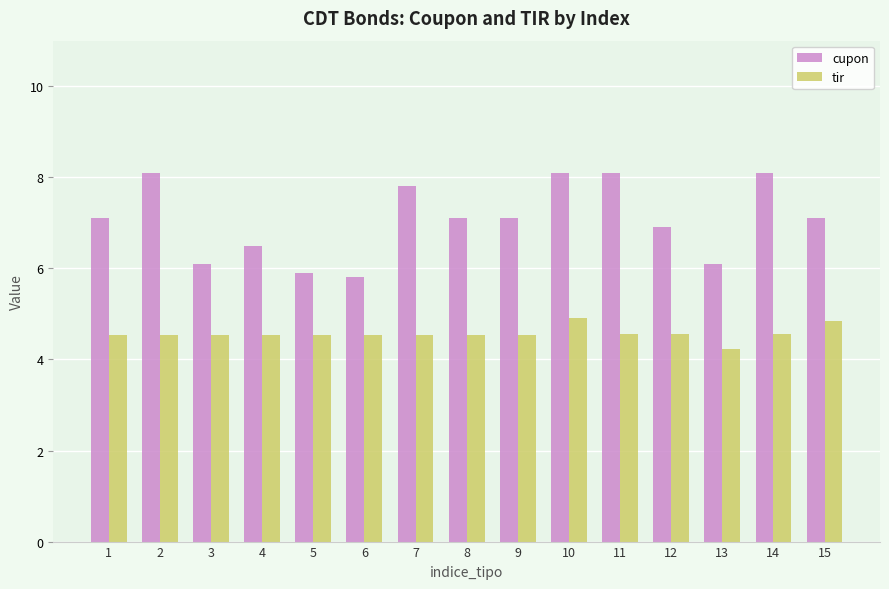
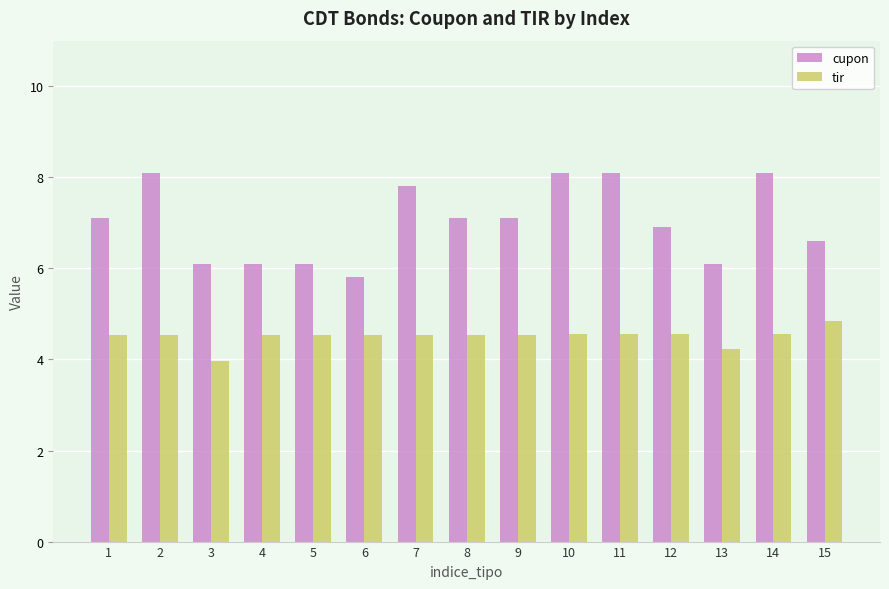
  {
    "cupon": {
      "1": 7.1,
      "2": 8.1,
      "3": 6.1,
-     "4": 6.5,
-     "5": 5.9,
+     "4": 6.1,
+     "5": 6.1,
      "6": 5.8,
      "7": 7.8,
      "8": 7.1,
      "9": 7.1,
      "10": 8.1,
      "11": 8.1,
      "12": 6.9,
      "13": 6.1,
      "14": 8.1,
-     "15": 7.1
+     "15": 6.6
    },
    "tir": {
      "1": 4.5,
      "2": 4.5,
-     "3": 4.5,
+     "3": 4.0,
      "4": 4.5,
      "5": 4.5,
      "6": 4.5,
      "7": 4.5,
      "8": 4.5,
      "9": 4.5,
-     "10": 4.9,
+     "10": 4.5,
      "11": 4.5,
      "12": 4.5,
      "13": 4.2,
      "14": 4.6,
      "15": 4.8
    }
  }
